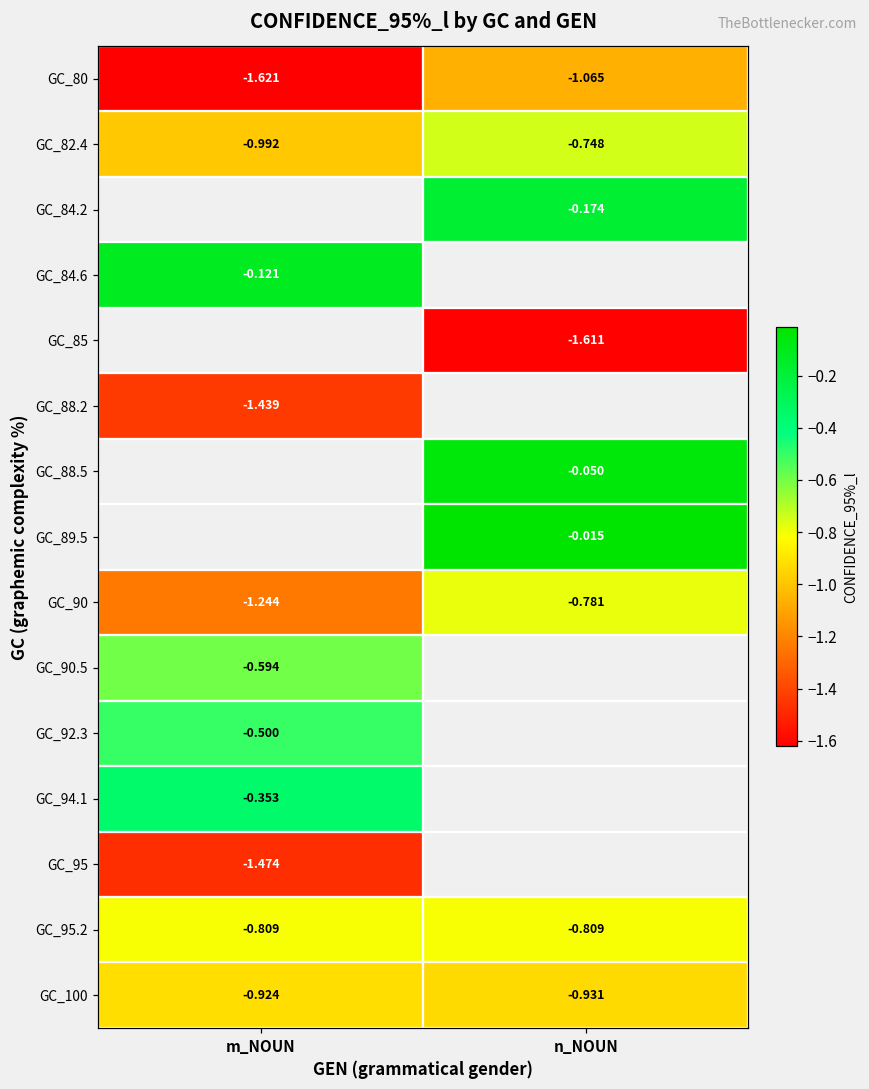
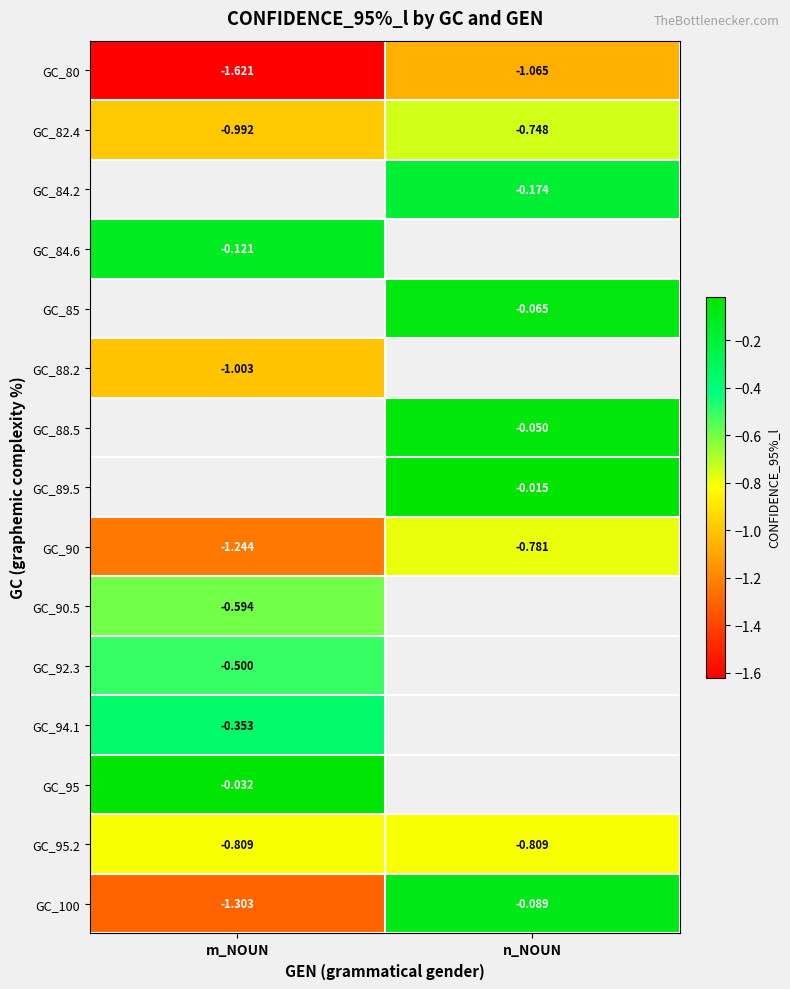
  {
    "GC_80": {
      "m_NOUN": -1.621,
      "n_NOUN": -1.065
    },
    "GC_82.4": {
      "m_NOUN": -0.992,
      "n_NOUN": -0.748
    },
    "GC_84.2": {
      "n_NOUN": -0.174
    },
    "GC_84.6": {
      "m_NOUN": -0.121
    },
    "GC_85": {
-     "n_NOUN": -1.611
+     "n_NOUN": -0.065
    },
    "GC_88.2": {
-     "m_NOUN": -1.439
+     "m_NOUN": -1.003
    },
    "GC_88.5": {
      "n_NOUN": -0.050
    },
    "GC_89.5": {
      "n_NOUN": -0.015
    },
    "GC_90": {
      "m_NOUN": -1.244,
      "n_NOUN": -0.781
    },
    "GC_90.5": {
      "m_NOUN": -0.594
    },
    "GC_92.3": {
      "m_NOUN": -0.500
    },
    "GC_94.1": {
      "m_NOUN": -0.353
    },
    "GC_95": {
-     "m_NOUN": -1.474
+     "m_NOUN": -0.032
    },
    "GC_95.2": {
      "m_NOUN": -0.809,
      "n_NOUN": -0.809
    },
    "GC_100": {
-     "m_NOUN": -0.924,
-     "n_NOUN": -0.931
+     "m_NOUN": -1.303,
+     "n_NOUN": -0.089
    }
  }
